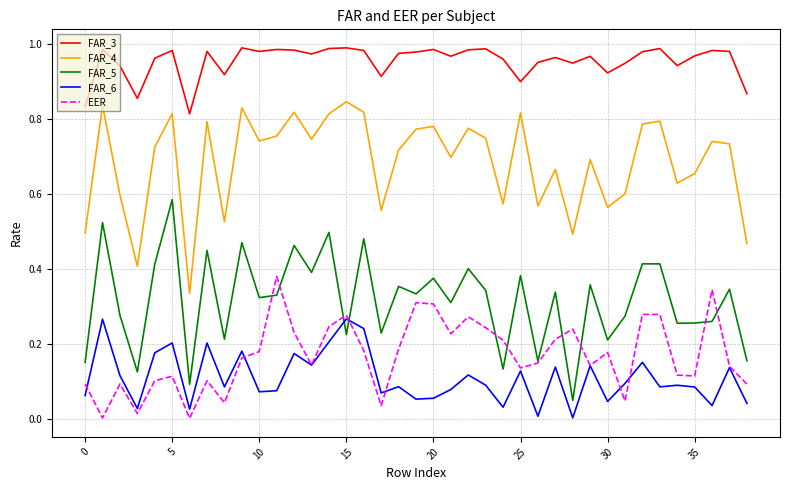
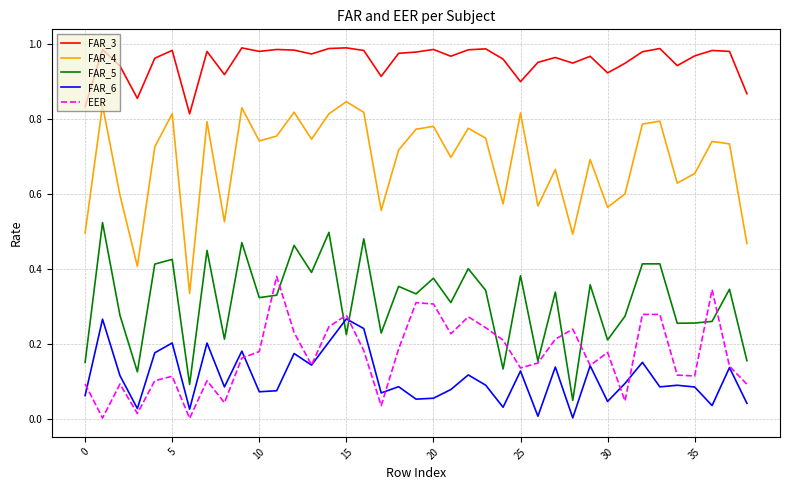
  {
    "FAR_3": {
      "5": 0.98,
      "10": 0.98,
      "15": 0.99,
      "20": 0.98,
      "25": 0.90,
      "30": 0.92,
      "35": 0.97
    },
    "FAR_4": {
      "0": 0.50,
      "5": 0.81,
      "10": 0.74,
      "15": 0.85,
      "20": 0.78,
      "25": 0.82,
      "30": 0.56,
      "35": 0.65
    },
    "FAR_5": {
      "0": 0.15,
-     "5": 0.58,
+     "5": 0.42,
      "10": 0.32,
      "15": 0.22,
      "20": 0.37,
      "25": 0.38,
      "30": 0.21,
      "35": 0.25
    },
    "FAR_6": {
      "0": 0.06,
      "5": 0.20,
      "10": 0.07,
      "15": 0.27,
      "20": 0.05,
      "25": 0.13,
      "30": 0.05,
      "35": 0.08
    },
    "EER": {
      "0": 0.09,
      "5": 0.11,
      "10": 0.18,
      "15": 0.28,
      "20": 0.31,
      "25": 0.13,
      "30": 0.18,
      "35": 0.11
    }
  }
